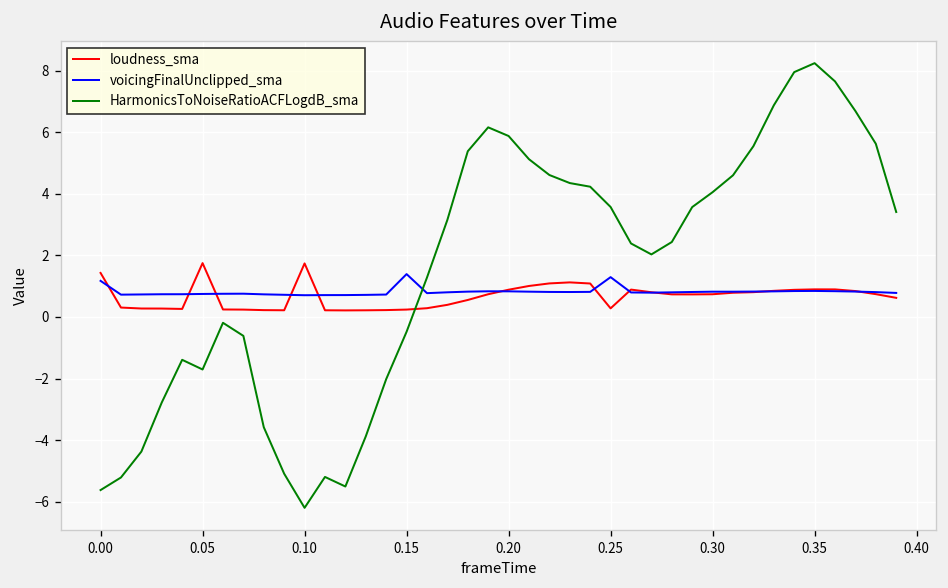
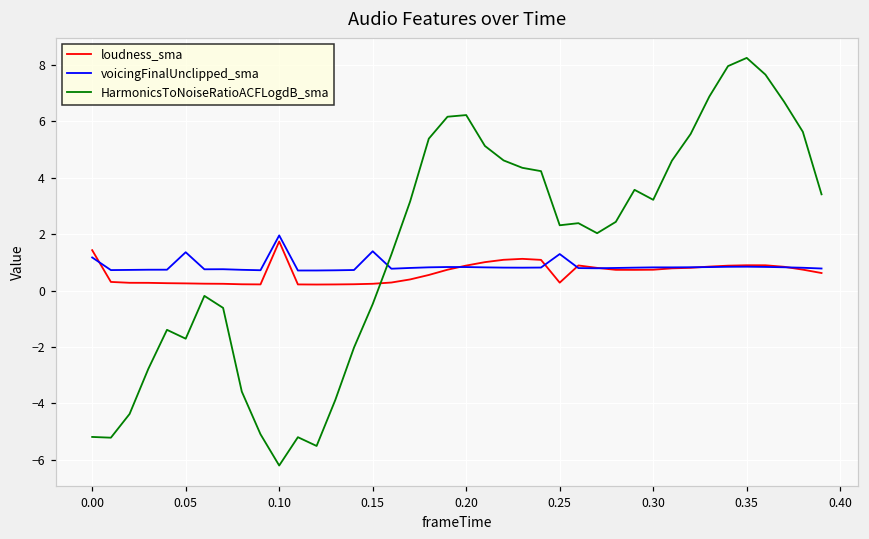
  {
    "loudness_sma": {
      "0.00": 1.4,
-     "0.05": 1.7,
+     "0.05": 0.3,
      "0.10": 1.7,
      "0.15": 0.2,
      "0.25": 0.3
    },
    "voicingFinalUnclipped_sma": {
      "0.00": 1.2,
-     "0.05": 0.7,
-     "0.10": 0.7,
+     "0.05": 1.4,
+     "0.10": 2.0,
      "0.15": 1.4,
      "0.25": 1.3
    },
    "HarmonicsToNoiseRatioACFLogdB_sma": {
-     "0.00": -5.6,
+     "0.00": -5.2,
      "0.05": -1.7,
      "0.10": -6.2,
      "0.15": -0.5,
-     "0.20": 5.9,
-     "0.25": 3.6,
-     "0.30": 4.1,
+     "0.20": 6.2,
+     "0.25": 2.3,
+     "0.30": 3.2,
      "0.35": 8.2
    }
  }
